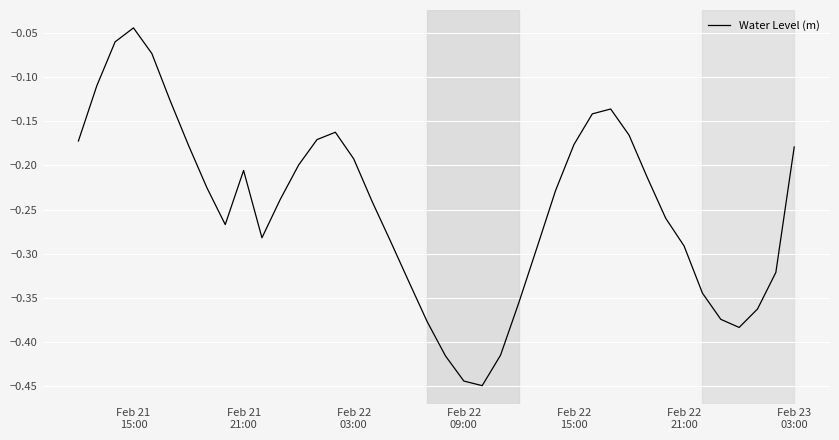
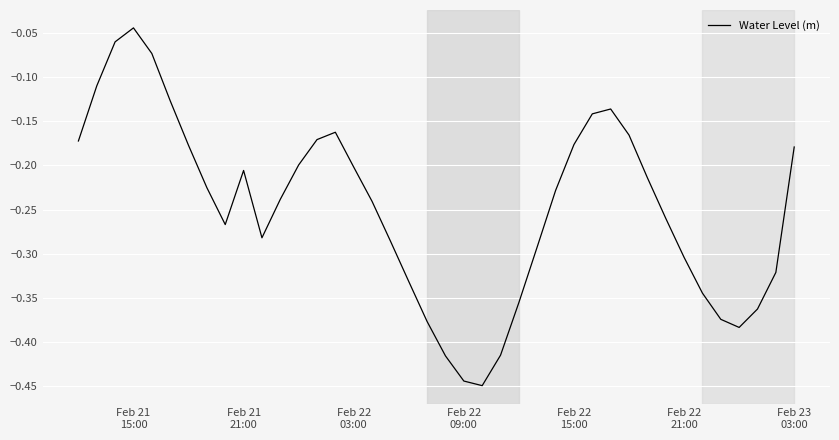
  {
    "Feb 21 15:00": -0.04,
    "Feb 21 21:00": -0.21,
-   "Feb 22 03:00": -0.19,
+   "Feb 22 03:00": -0.20,
    "Feb 22 09:00": -0.44,
    "Feb 22 15:00": -0.18,
-   "Feb 22 21:00": -0.29,
+   "Feb 22 21:00": -0.30,
    "Feb 23 03:00": -0.18
  }
